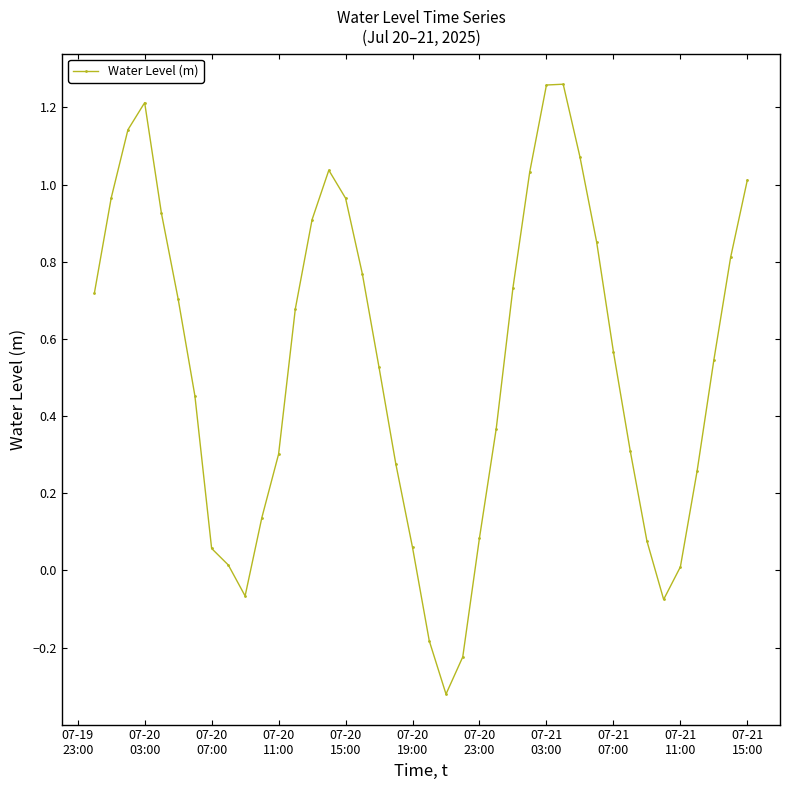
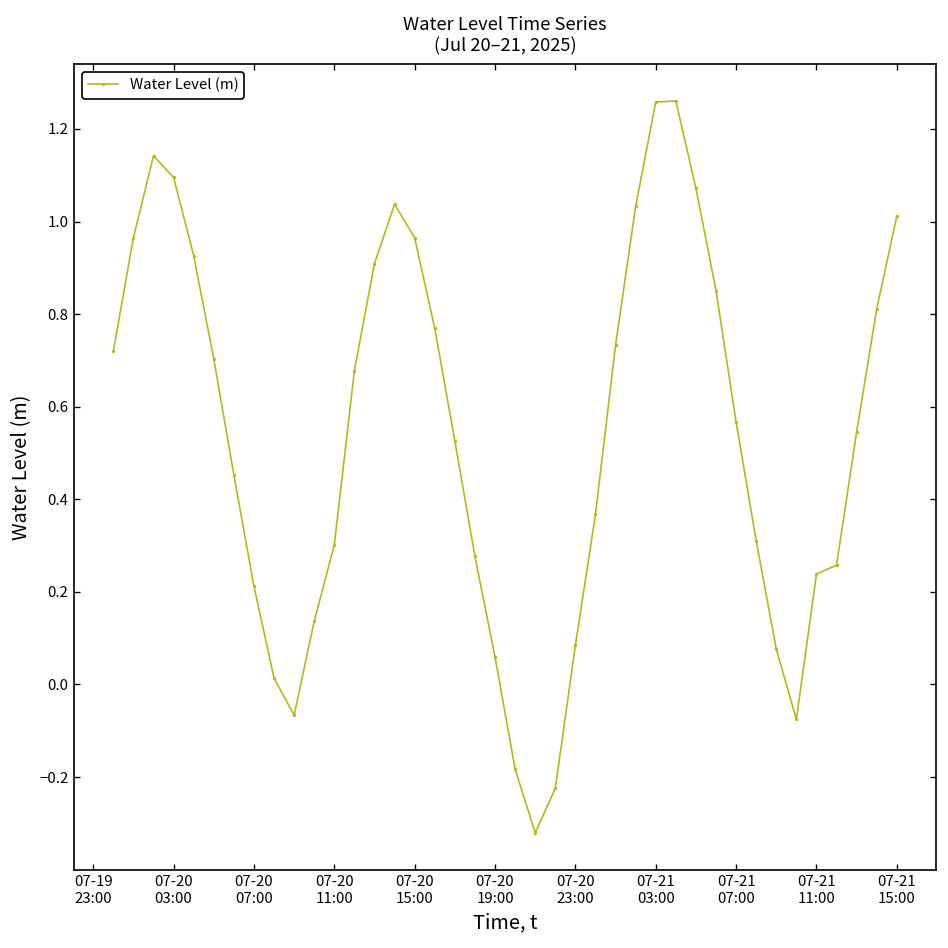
  {
-   "07-20 03:00": 1.21,
-   "07-20 07:00": 0.06,
+   "07-20 03:00": 1.10,
+   "07-20 07:00": 0.21,
    "07-20 11:00": 0.30,
    "07-20 15:00": 0.96,
    "07-20 19:00": 0.06,
    "07-20 23:00": 0.08,
    "07-21 03:00": 1.26,
    "07-21 07:00": 0.57,
-   "07-21 11:00": 0.01,
+   "07-21 11:00": 0.24,
    "07-21 15:00": 1.01
  }
